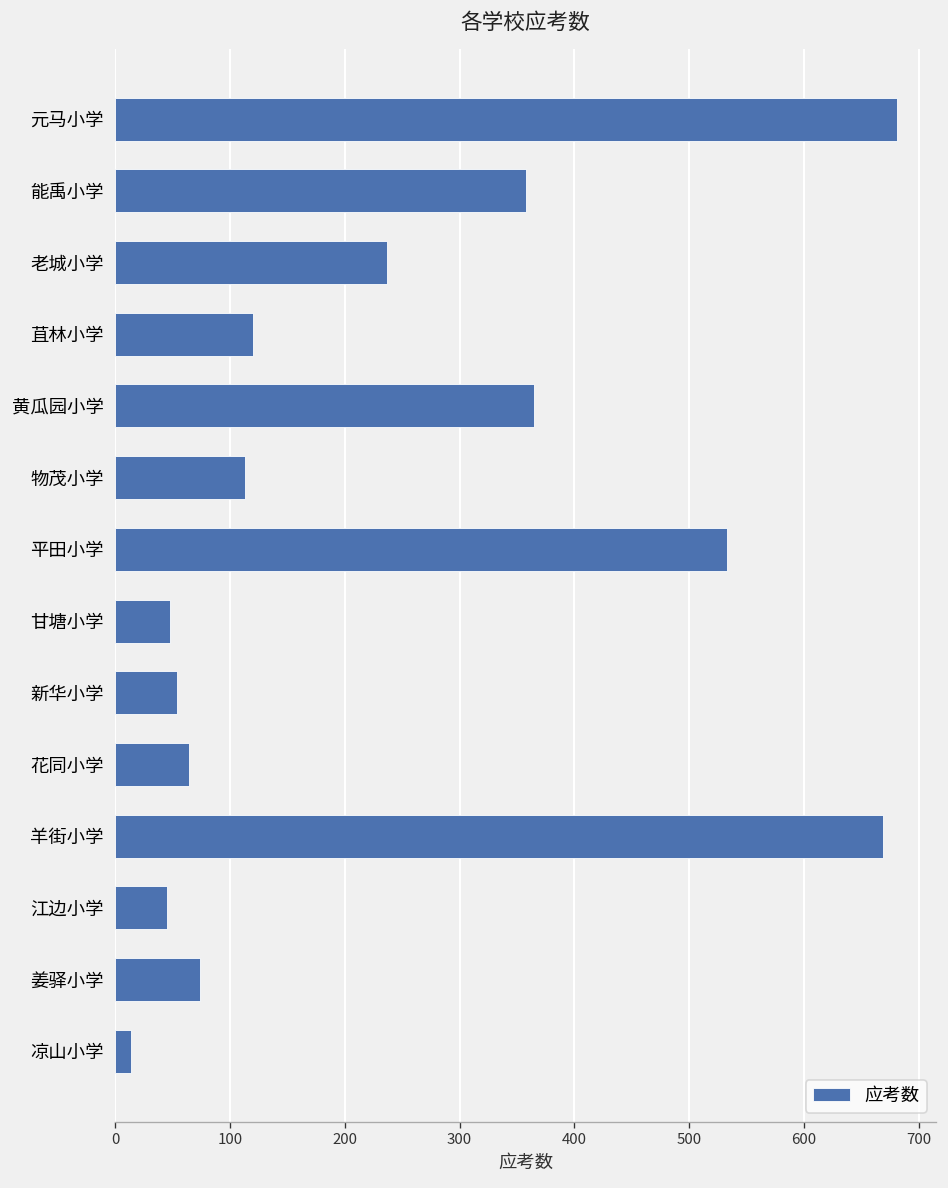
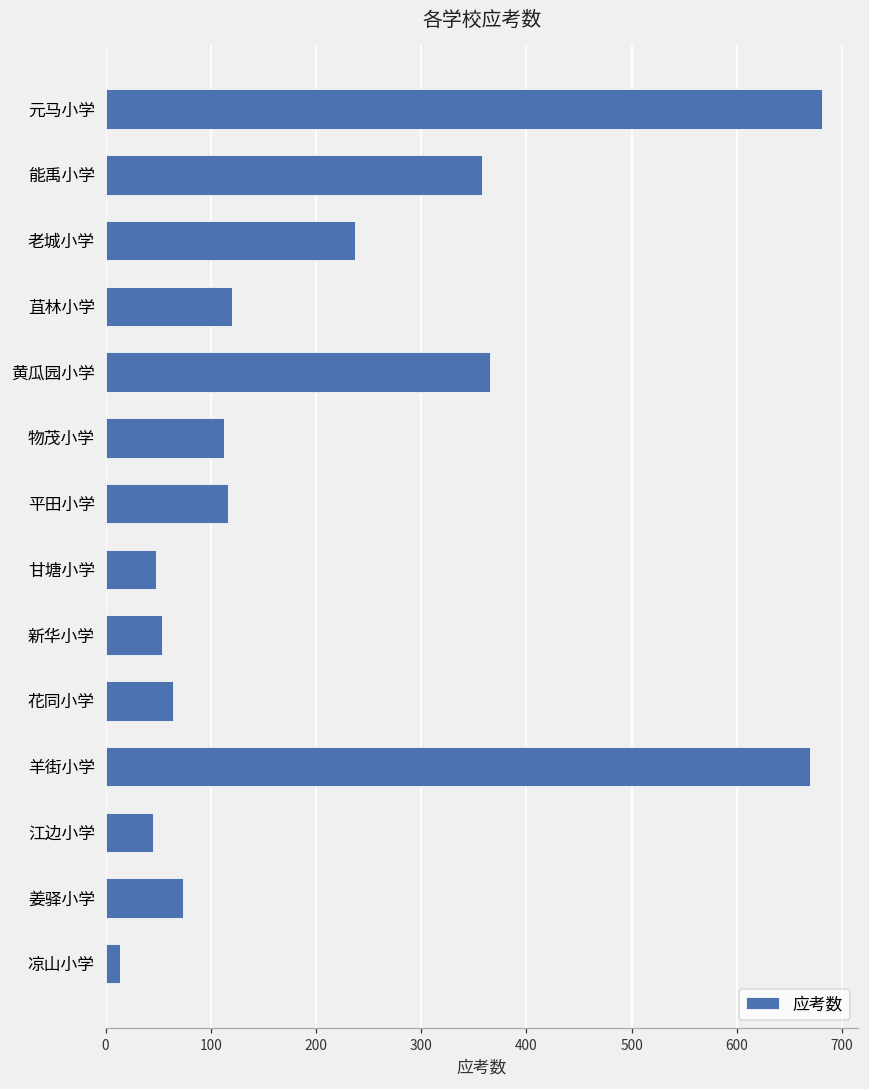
  {
    "元马小学": 680,
    "能禹小学": 360,
    "老城小学": 240,
    "苴林小学": 120,
    "黄瓜园小学": 370,
    "物茂小学": 110,
-   "平田小学": 530,
+   "平田小学": 120,
    "甘塘小学": 50,
    "新华小学": 50,
    "花同小学": 60,
    "羊街小学": 670,
    "江边小学": 50,
    "姜驿小学": 70,
    "凉山小学": 10
  }
